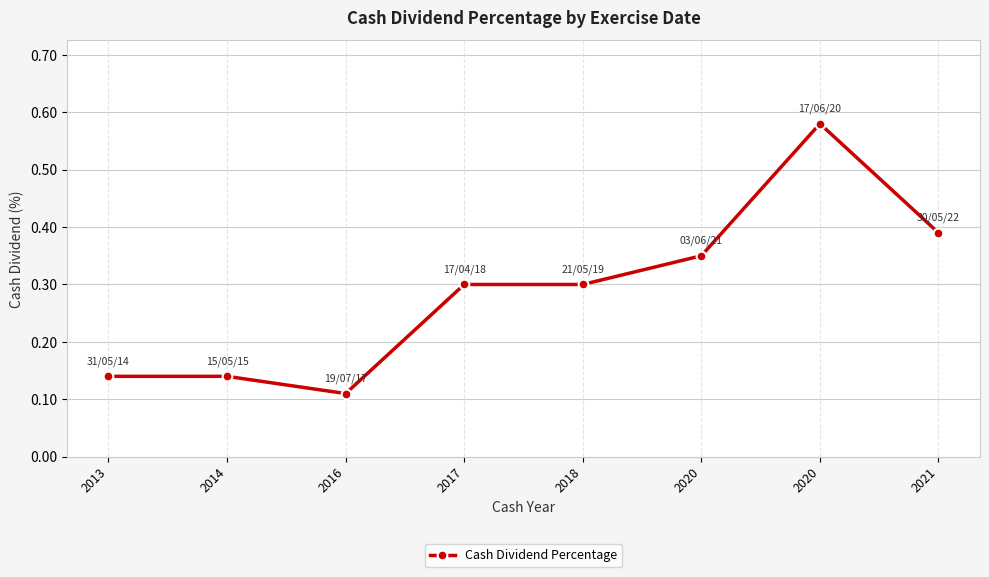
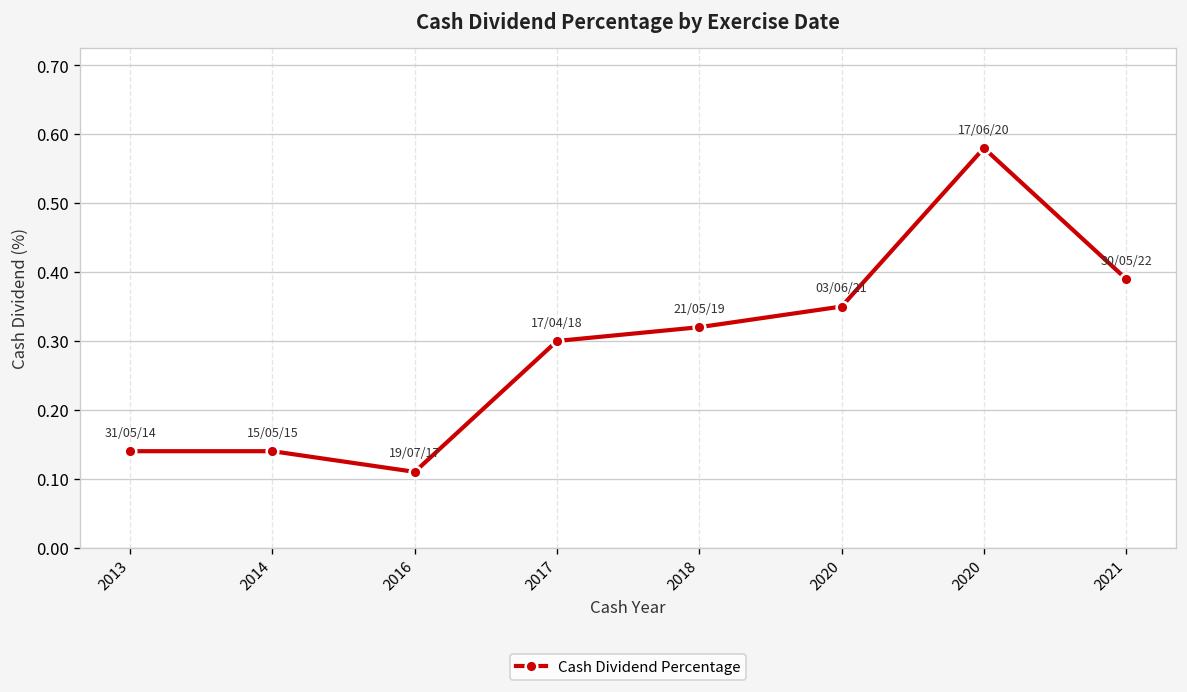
  {
-   "2018": 0.30
+   "2018": 0.32
  }
